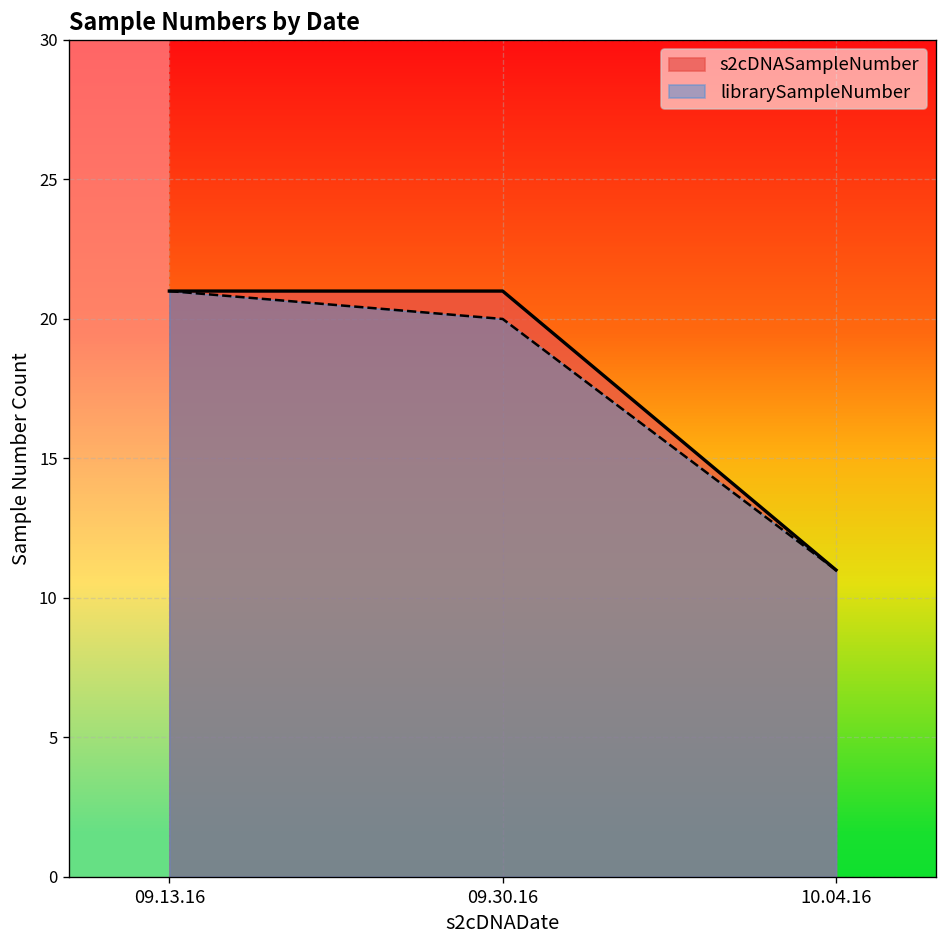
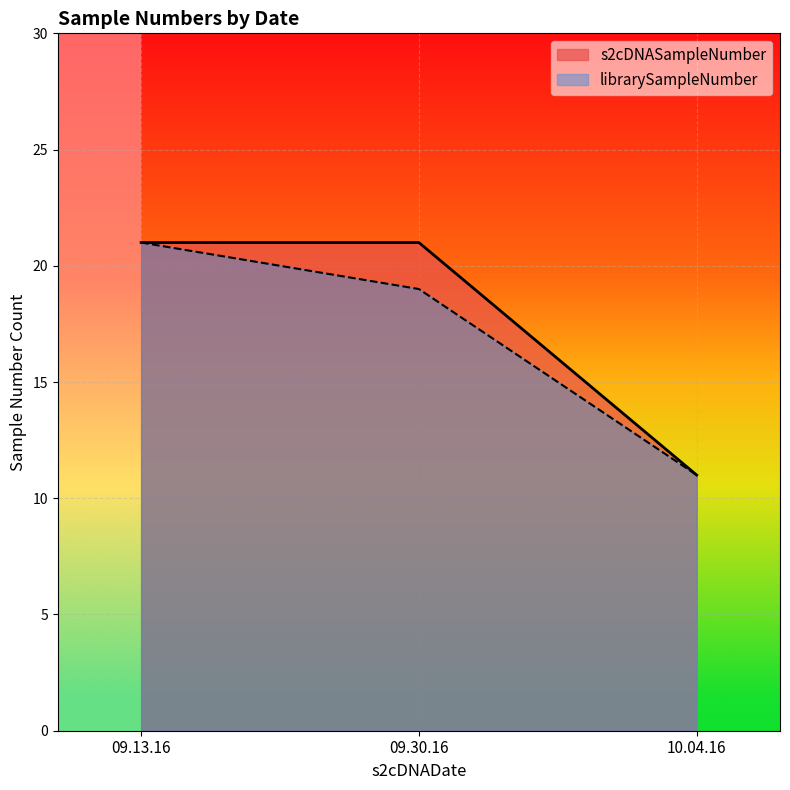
  {
    "s2cDNASampleNumber": {
      "09.30.16": 21
    },
    "librarySampleNumber": {
-     "09.30.16": 20
+     "09.30.16": 19
    }
  }
